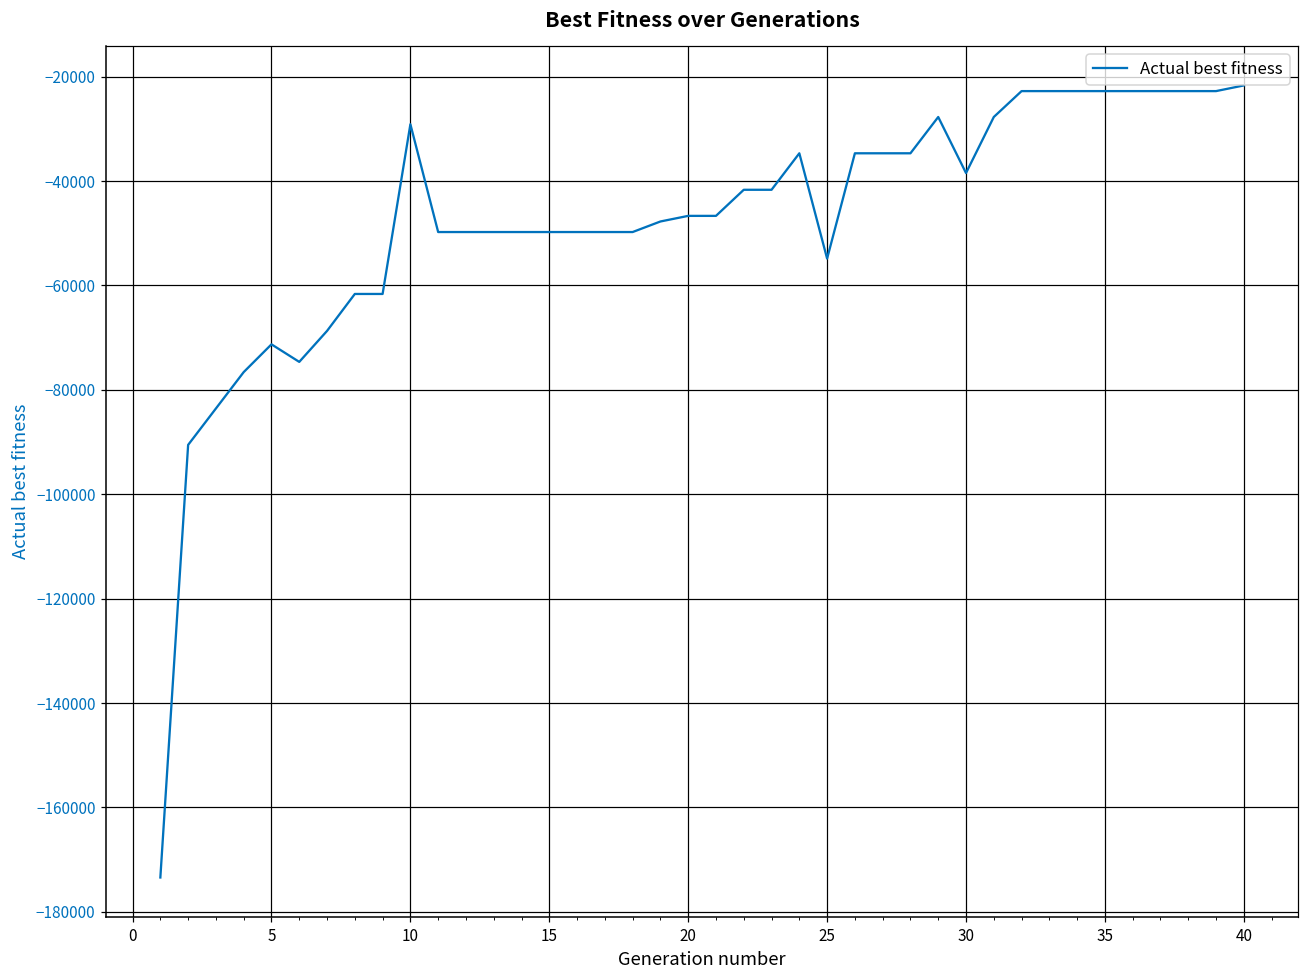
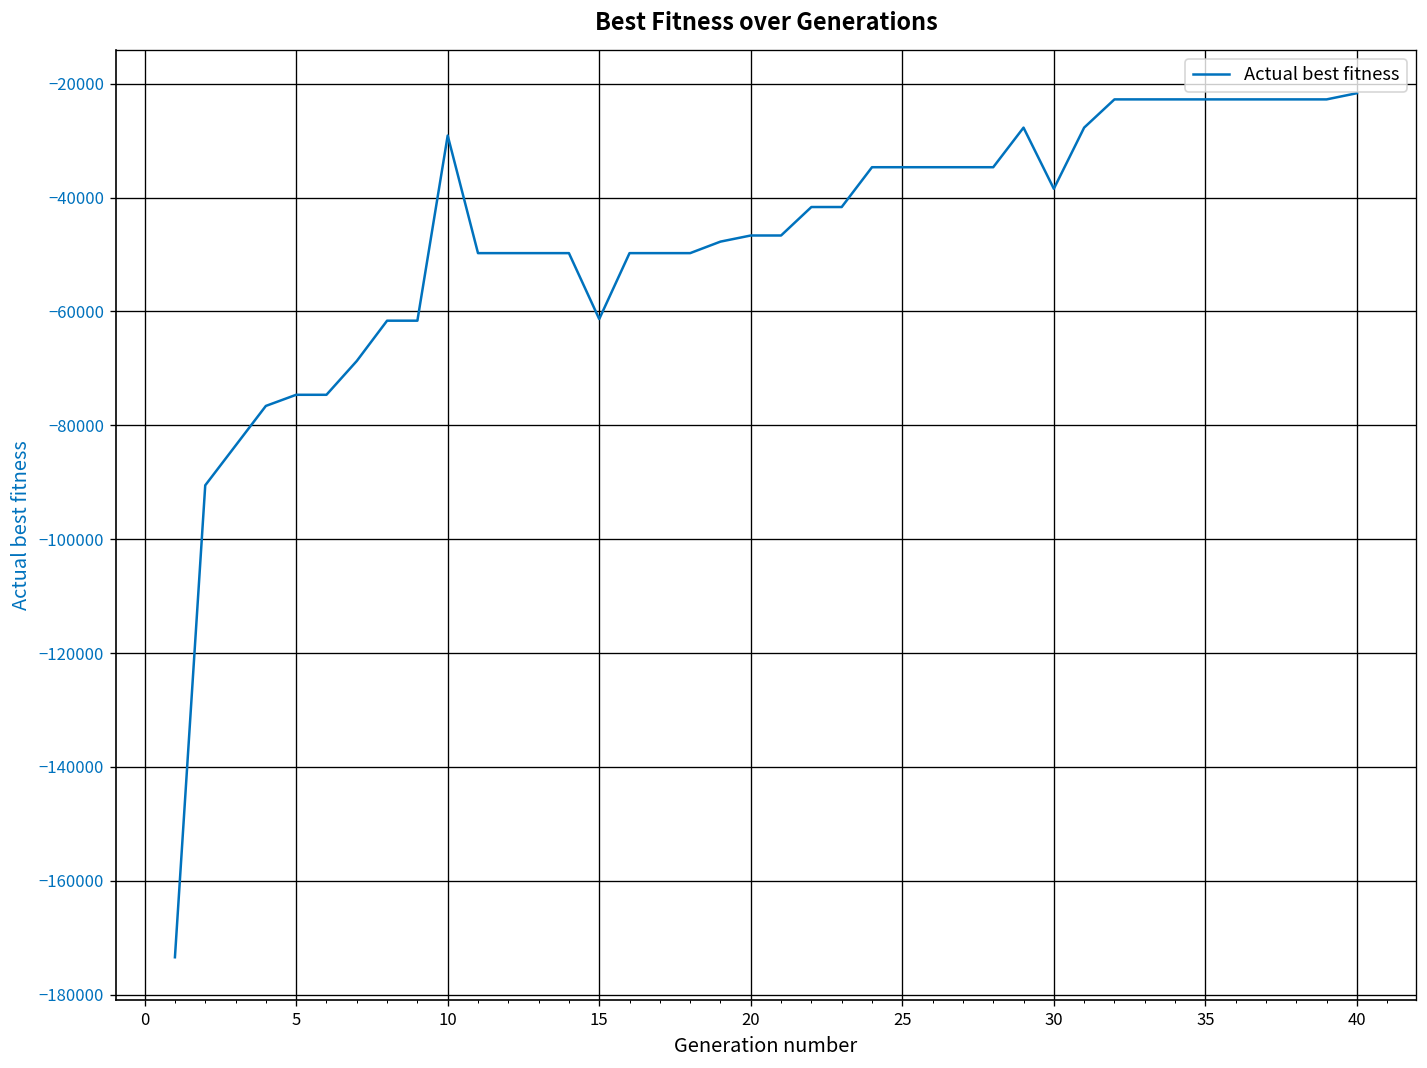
  {
-   "5": -71000,
+   "5": -75000,
    "10": -29000,
-   "15": -50000,
+   "15": -61000,
    "20": -47000,
-   "25": -55000,
+   "25": -35000,
    "30": -38000,
    "35": -23000
  }
